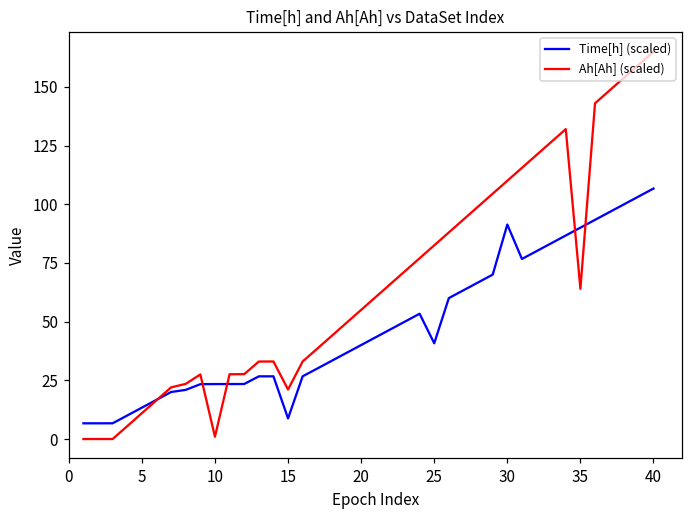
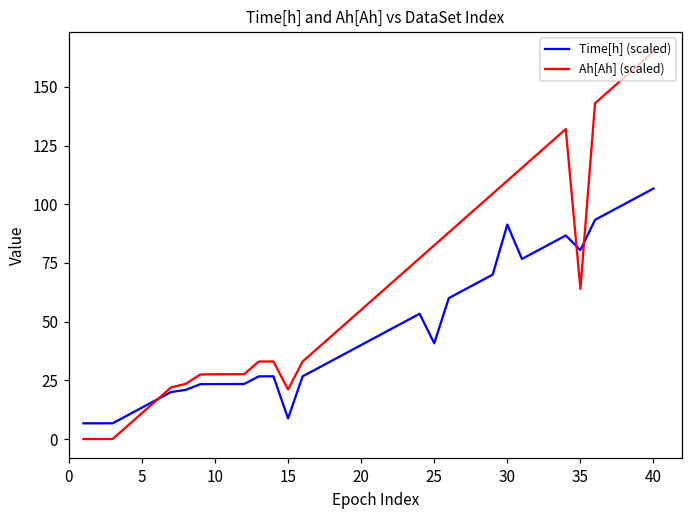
  {
    "Time[h] (scaled)": {
      "5": 13,
      "10": 23,
      "15": 9,
      "20": 40,
      "25": 41,
      "30": 91,
-     "35": 90,
+     "35": 80,
      "40": 107
    },
    "Ah[Ah] (scaled)": {
      "5": 11,
-     "10": 1,
+     "10": 28,
      "15": 21,
      "20": 55,
      "25": 82,
      "30": 110,
      "35": 64
    }
  }
